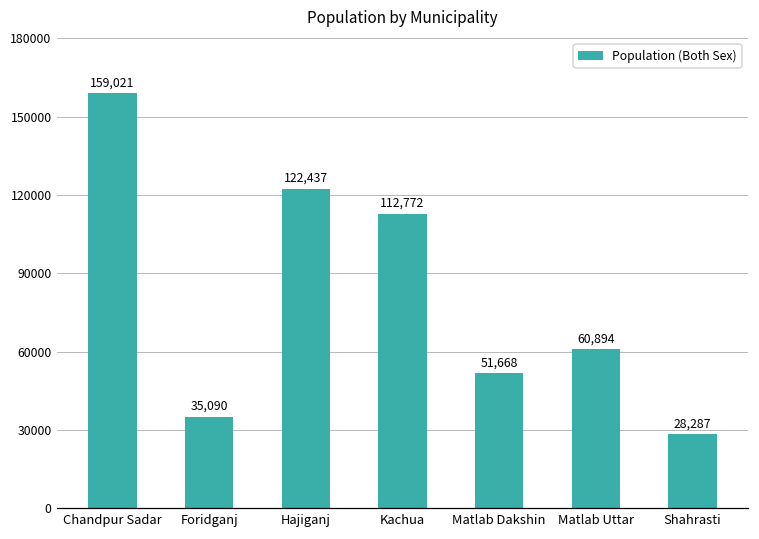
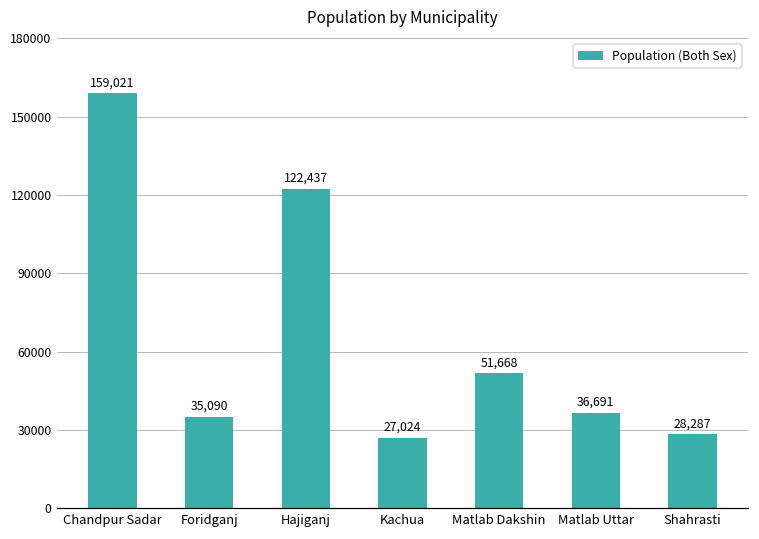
  {
    "Chandpur Sadar": "159,021",
    "Foridganj": "35,090",
    "Hajiganj": "122,437",
-   "Kachua": "112,772",
+   "Kachua": "27,024",
    "Matlab Dakshin": "51,668",
-   "Matlab Uttar": "60,894",
+   "Matlab Uttar": "36,691",
    "Shahrasti": "28,287"
  }
